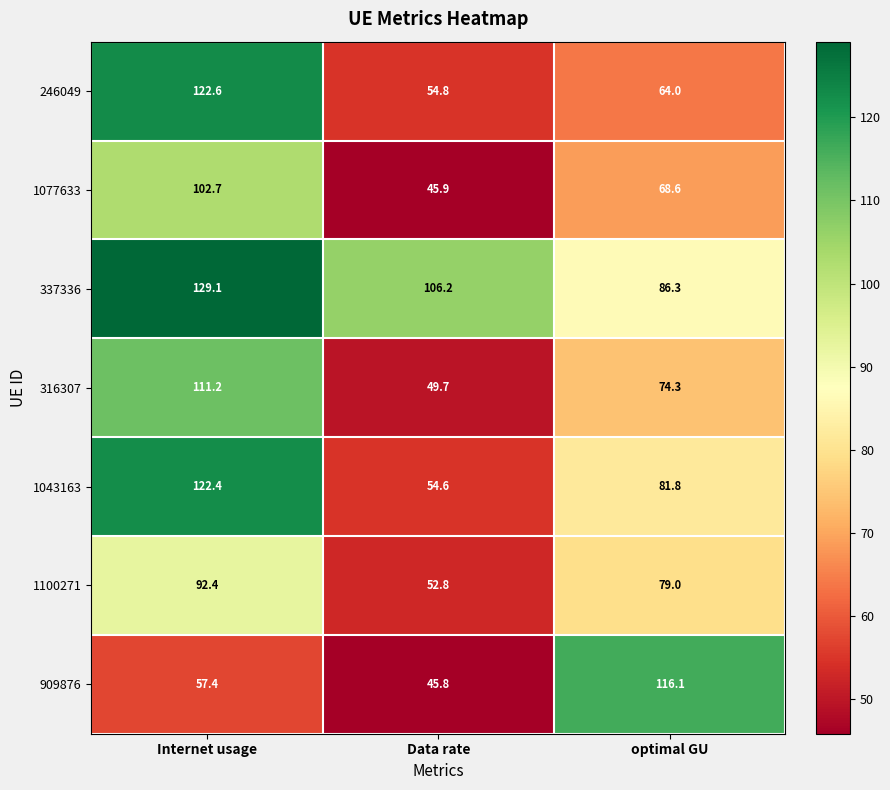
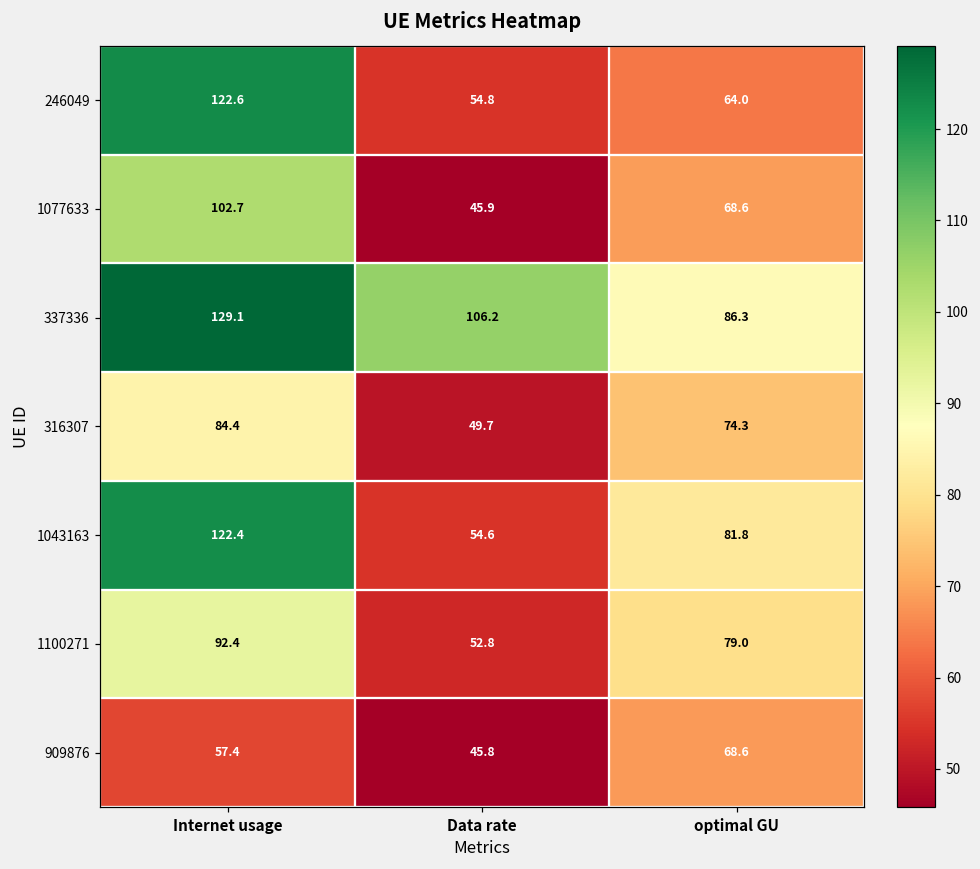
  {
    "246049": {
      "Internet usage": 122.6,
      "Data rate": 54.8,
      "optimal GU": 64.0
    },
    "1077633": {
      "Internet usage": 102.7,
      "Data rate": 45.9,
      "optimal GU": 68.6
    },
    "337336": {
      "Internet usage": 129.1,
      "Data rate": 106.2,
      "optimal GU": 86.3
    },
    "316307": {
-     "Internet usage": 111.2,
+     "Internet usage": 84.4,
      "Data rate": 49.7,
      "optimal GU": 74.3
    },
    "1043163": {
      "Internet usage": 122.4,
      "Data rate": 54.6,
      "optimal GU": 81.8
    },
    "1100271": {
      "Internet usage": 92.4,
      "Data rate": 52.8,
      "optimal GU": 79.0
    },
    "909876": {
      "Internet usage": 57.4,
      "Data rate": 45.8,
-     "optimal GU": 116.1
+     "optimal GU": 68.6
    }
  }
